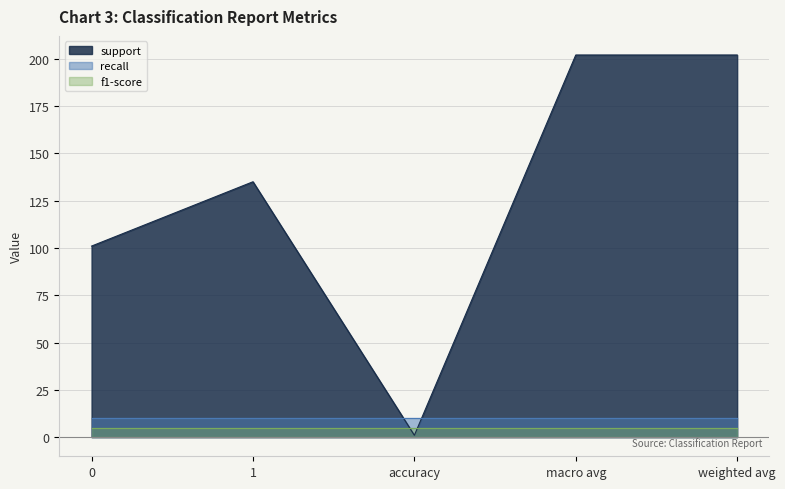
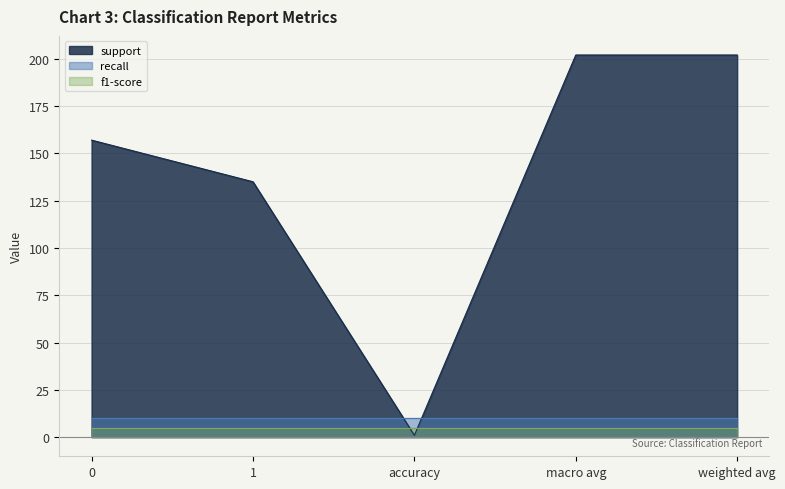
  {
    "support": {
-     "0": 101,
+     "0": 157,
      "1": 135,
      "accuracy": 1,
      "macro avg": 202,
      "weighted avg": 202
    },
    "recall": {
      "0": 10,
      "1": 10,
      "accuracy": 10,
      "macro avg": 10,
      "weighted avg": 10
    },
    "f1-score": {
      "0": 5,
      "1": 5,
      "accuracy": 5,
      "macro avg": 5,
      "weighted avg": 5
    }
  }
